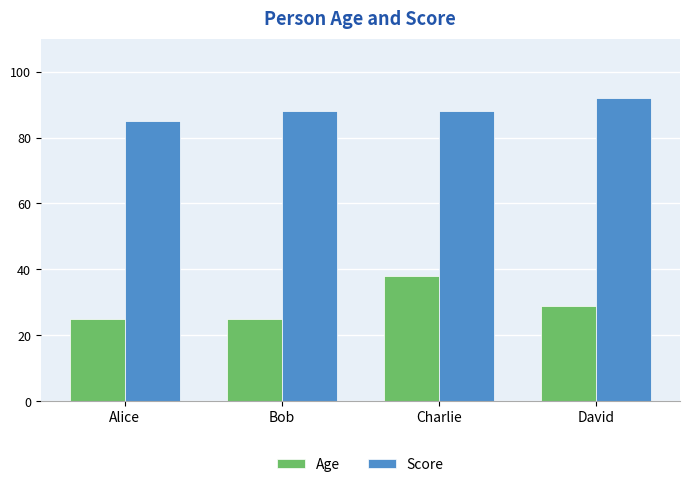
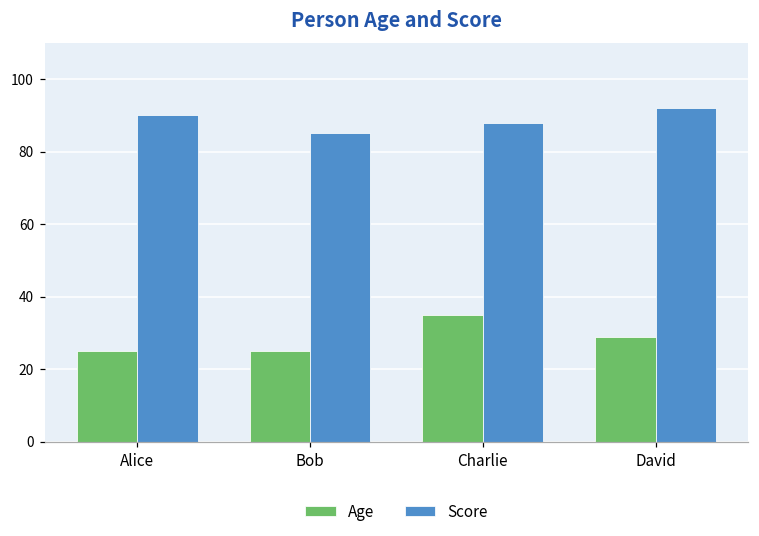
  {
    "Age": {
      "Alice": 25,
      "Bob": 25,
-     "Charlie": 38,
+     "Charlie": 35,
      "David": 29
    },
    "Score": {
-     "Alice": 85,
-     "Bob": 88,
+     "Alice": 90,
+     "Bob": 85,
      "Charlie": 88,
      "David": 92
    }
  }
